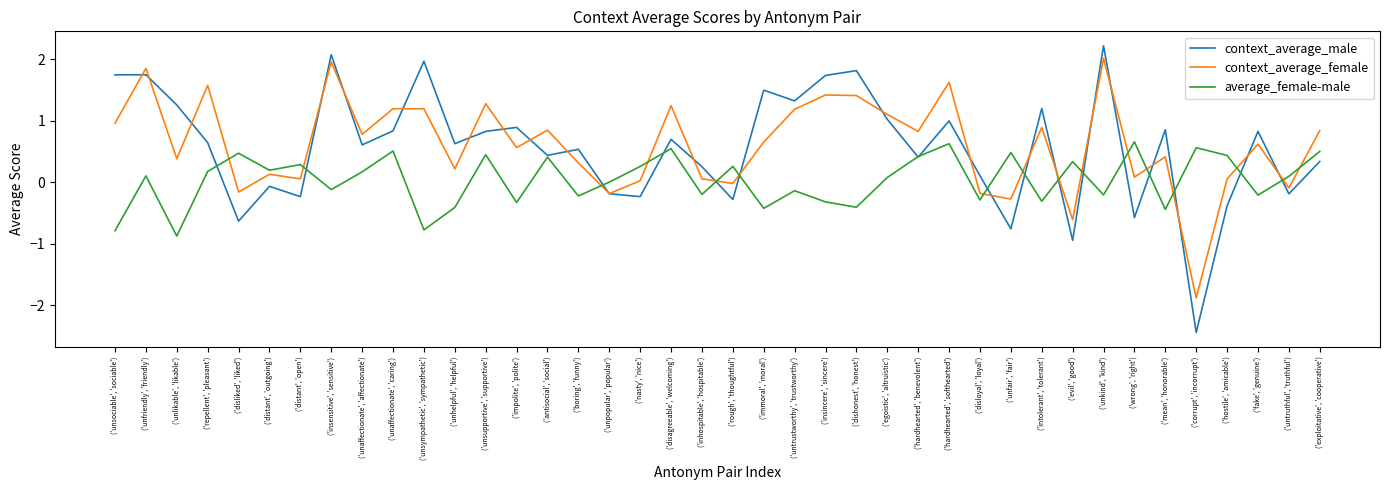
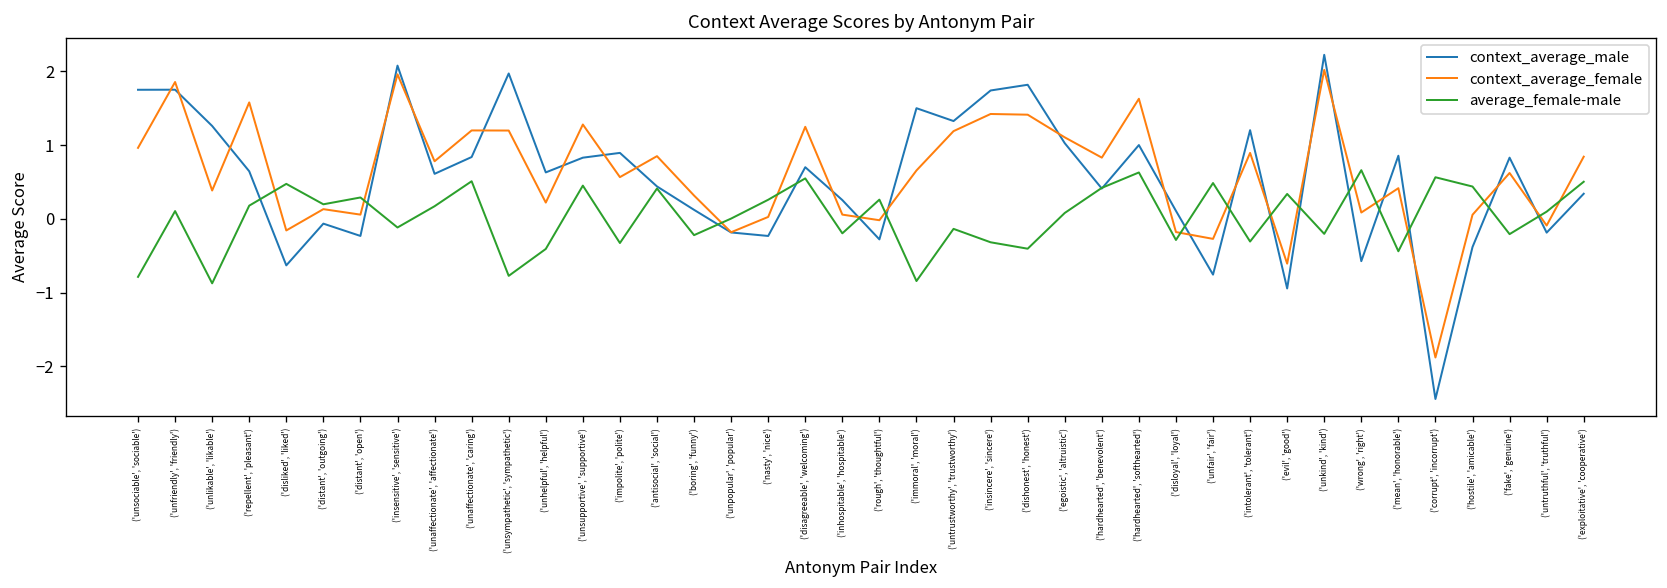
  {
    "context_average_male": {
      "('unsociable', 'sociable')": 1.7,
      "('unfriendly', 'friendly')": 1.7,
      "('unlikable', 'likable')": 1.3,
      "('repellent', 'pleasant')": 0.6,
      "('disliked', 'liked')": -0.6,
      "('distant', 'outgoing')": -0.1,
      "('distant', 'open')": -0.2,
      "('insensitive', 'sensitive')": 2.1,
      "('unaffectionate', 'affectionate')": 0.6,
      "('unaffectionate', 'caring')": 0.8,
      "('unsympathetic', 'sympathetic')": 2.0,
      "('unhelpful', 'helpful')": 0.6,
      "('unsupportive', 'supportive')": 0.8,
      "('impolite', 'polite')": 0.9,
-     "('boring', 'funny')": 0.5,
+     "('boring', 'funny')": 0.1,
      "('nasty', 'nice')": -0.2,
      "('disagreeable', 'welcoming')": 0.7,
      "('inhospitable', 'hospitable')": 0.3,
      "('rough', 'thoughtful')": -0.3,
      "('immoral', 'moral')": 1.5,
      "('untrustworthy', 'trustworthy')": 1.3,
      "('insincere', 'sincere')": 1.7,
      "('dishonest', 'honest')": 1.8,
      "('egoistic', 'altruistic')": 1.0,
      "('hardhearted', 'softhearted')": 1.0,
      "('disloyal', 'loyal')": 0.1,
      "('unfair', 'fair')": -0.8,
      "('intolerant', 'tolerant')": 1.2,
      "('evil', 'good')": -0.9,
      "('unkind', 'kind')": 2.2,
      "('wrong', 'right')": -0.6,
      "('mean', 'honorable')": 0.9,
      "('corrupt', 'incorrupt')": -2.4,
      "('hostile', 'amicable')": -0.4,
      "('fake', 'genuine')": 0.8,
      "('untruthful', 'truthful')": -0.2,
      "('exploitative', 'cooperative')": 0.3
    },
    "context_average_female": {
      "('unsociable', 'sociable')": 1.0,
      "('unfriendly', 'friendly')": 1.9,
      "('unlikable', 'likable')": 0.4,
      "('repellent', 'pleasant')": 1.6,
      "('disliked', 'liked')": -0.2,
      "('distant', 'outgoing')": 0.1,
      "('distant', 'open')": 0.1,
      "('insensitive', 'sensitive')": 2.0,
      "('unaffectionate', 'affectionate')": 0.8,
      "('unaffectionate', 'caring')": 1.2,
      "('unsympathetic', 'sympathetic')": 1.2,
      "('unhelpful', 'helpful')": 0.2,
      "('unsupportive', 'supportive')": 1.3,
      "('impolite', 'polite')": 0.6,
      "('antisocial', 'social')": 0.8,
      "('boring', 'funny')": 0.3,
      "('nasty', 'nice')": 0.0,
      "('disagreeable', 'welcoming')": 1.2,
      "('inhospitable', 'hospitable')": 0.1,
      "('rough', 'thoughtful')": 0.0,
      "('immoral', 'moral')": 0.7,
      "('untrustworthy', 'trustworthy')": 1.2,
      "('insincere', 'sincere')": 1.4,
      "('dishonest', 'honest')": 1.4,
      "('egoistic', 'altruistic')": 1.1,
      "('hardhearted', 'benevolent')": 0.8,
      "('hardhearted', 'softhearted')": 1.6,
      "('disloyal', 'loyal')": -0.2,
      "('unfair', 'fair')": -0.3,
      "('intolerant', 'tolerant')": 0.9,
      "('evil', 'good')": -0.6,
      "('unkind', 'kind')": 2.0,
      "('wrong', 'right')": 0.1,
      "('mean', 'honorable')": 0.4,
      "('corrupt', 'incorrupt')": -1.9,
      "('hostile', 'amicable')": 0.1,
      "('fake', 'genuine')": 0.6,
      "('untruthful', 'truthful')": -0.1,
      "('exploitative', 'cooperative')": 0.8
    },
    "average_female-male": {
      "('unsociable', 'sociable')": -0.8,
      "('unfriendly', 'friendly')": 0.1,
      "('unlikable', 'likable')": -0.9,
      "('repellent', 'pleasant')": 0.2,
      "('disliked', 'liked')": 0.5,
      "('distant', 'outgoing')": 0.2,
      "('distant', 'open')": 0.3,
      "('insensitive', 'sensitive')": -0.1,
      "('unaffectionate', 'affectionate')": 0.2,
      "('unaffectionate', 'caring')": 0.5,
      "('unsympathetic', 'sympathetic')": -0.8,
      "('unhelpful', 'helpful')": -0.4,
      "('unsupportive', 'supportive')": 0.4,
      "('impolite', 'polite')": -0.3,
      "('boring', 'funny')": -0.2,
      "('unpopular', 'popular')": 0.0,
      "('nasty', 'nice')": 0.3,
      "('disagreeable', 'welcoming')": 0.5,
      "('inhospitable', 'hospitable')": -0.2,
      "('rough', 'thoughtful')": 0.3,
-     "('immoral', 'moral')": -0.4,
+     "('immoral', 'moral')": -0.8,
      "('untrustworthy', 'trustworthy')": -0.1,
      "('insincere', 'sincere')": -0.3,
      "('dishonest', 'honest')": -0.4,
      "('egoistic', 'altruistic')": 0.1,
      "('hardhearted', 'softhearted')": 0.6,
      "('disloyal', 'loyal')": -0.3,
      "('unfair', 'fair')": 0.5,
      "('intolerant', 'tolerant')": -0.3,
      "('evil', 'good')": 0.3,
      "('unkind', 'kind')": -0.2,
      "('wrong', 'right')": 0.7,
      "('mean', 'honorable')": -0.4,
      "('corrupt', 'incorrupt')": 0.6,
      "('hostile', 'amicable')": 0.4,
      "('fake', 'genuine')": -0.2,
      "('untruthful', 'truthful')": 0.1,
      "('exploitative', 'cooperative')": 0.5
    }
  }
